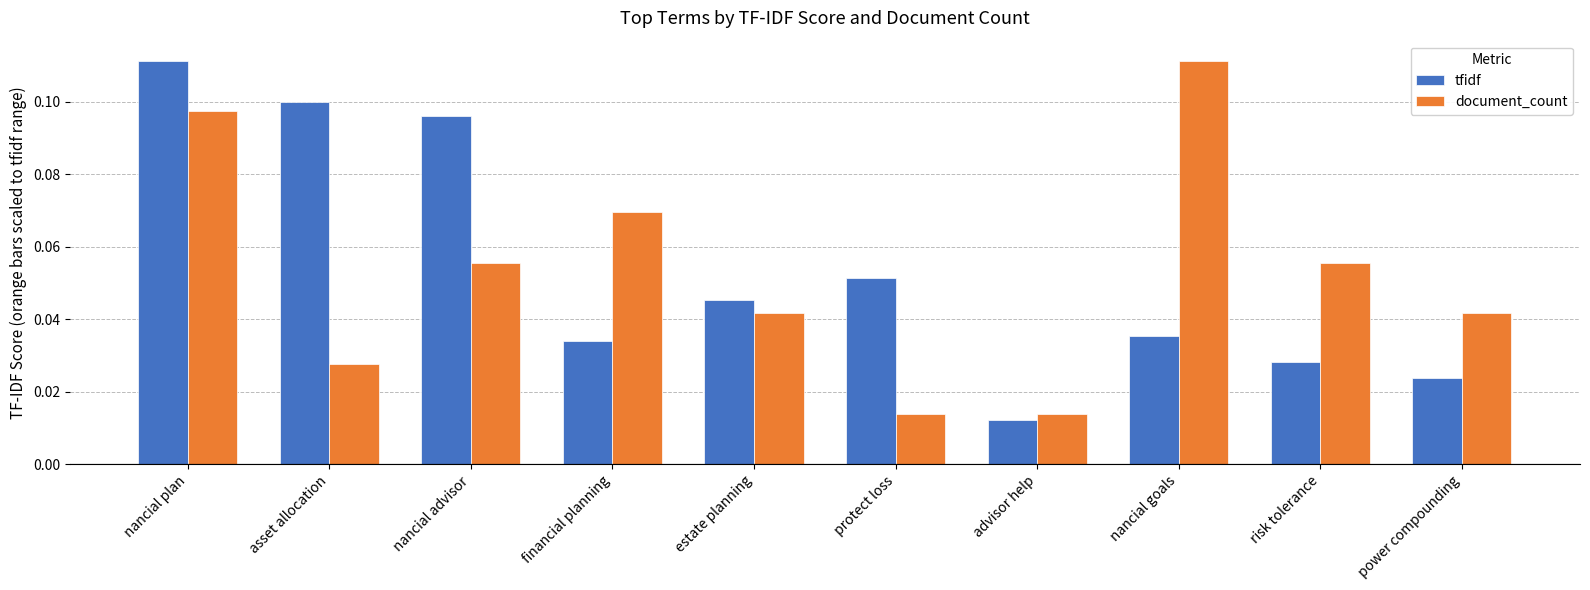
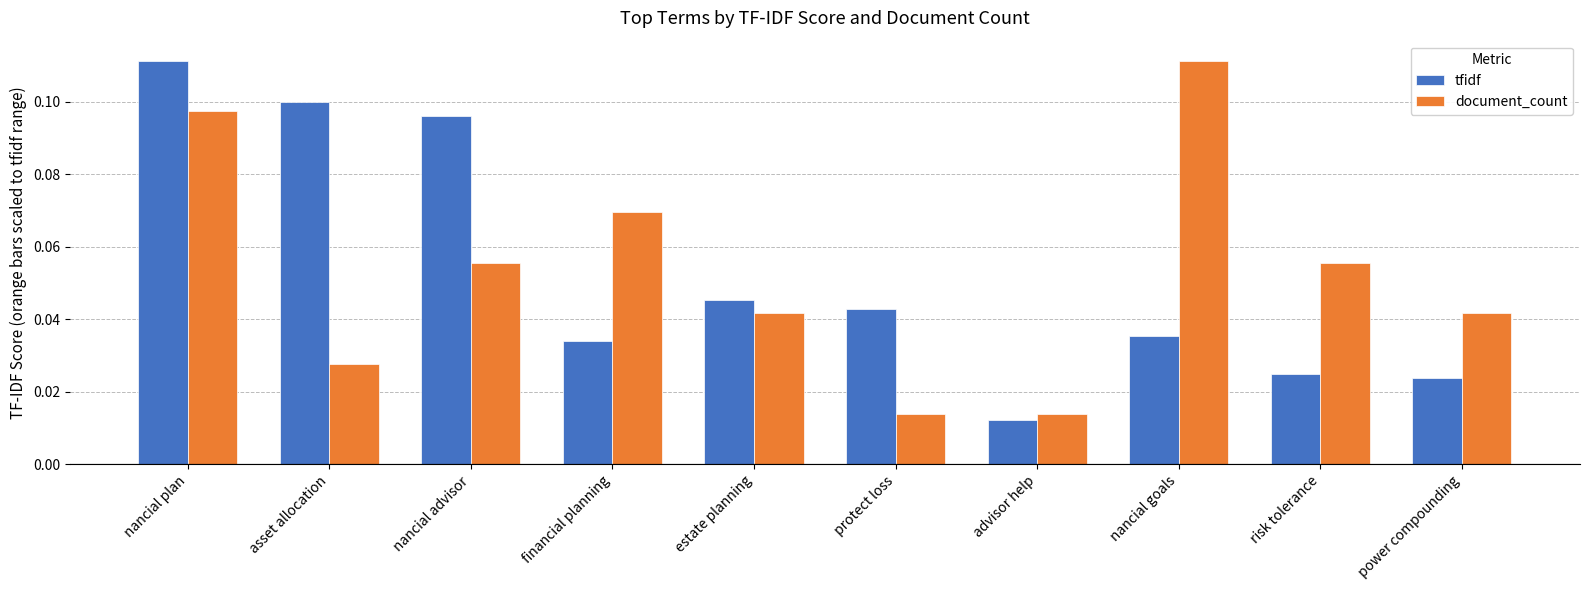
  {
    "tfidf": {
      "nancial plan": 0.111,
      "asset allocation": 0.100,
      "nancial advisor": 0.096,
      "financial planning": 0.034,
      "estate planning": 0.045,
-     "protect loss": 0.051,
+     "protect loss": 0.043,
      "advisor help": 0.012,
      "nancial goals": 0.035,
-     "risk tolerance": 0.028,
+     "risk tolerance": 0.025,
      "power compounding": 0.024
    },
    "document_count": {
      "nancial plan": 0.097,
      "asset allocation": 0.028,
      "nancial advisor": 0.056,
      "financial planning": 0.070,
      "estate planning": 0.042,
      "protect loss": 0.014,
      "advisor help": 0.014,
      "nancial goals": 0.111,
      "risk tolerance": 0.056,
      "power compounding": 0.042
    }
  }
